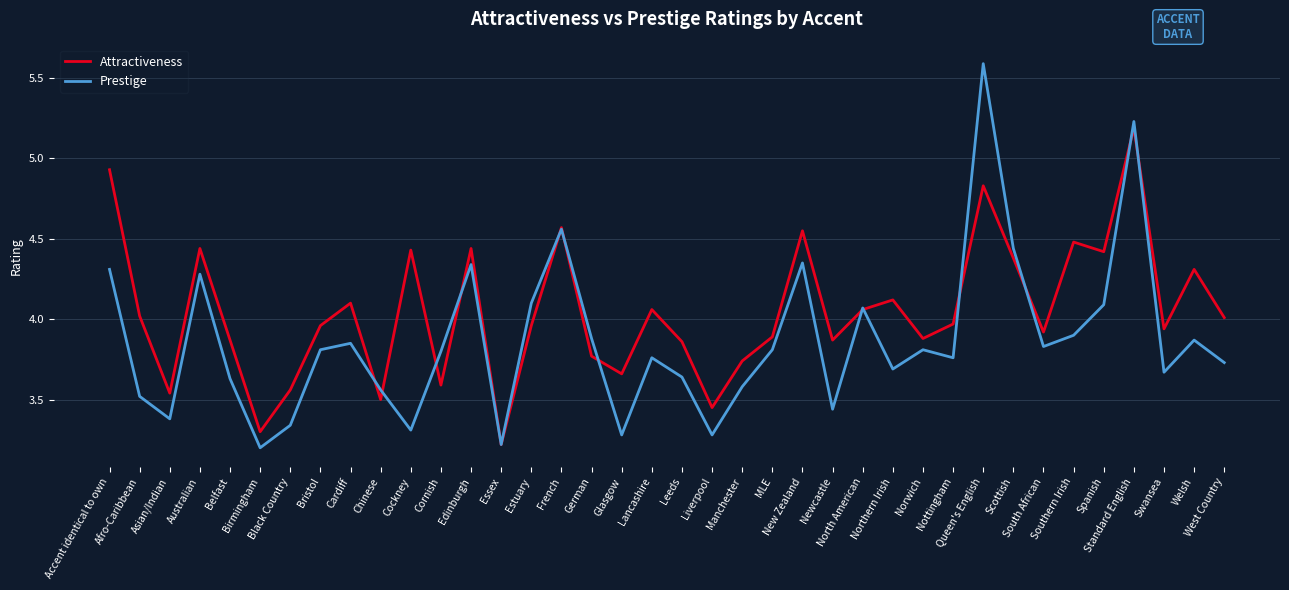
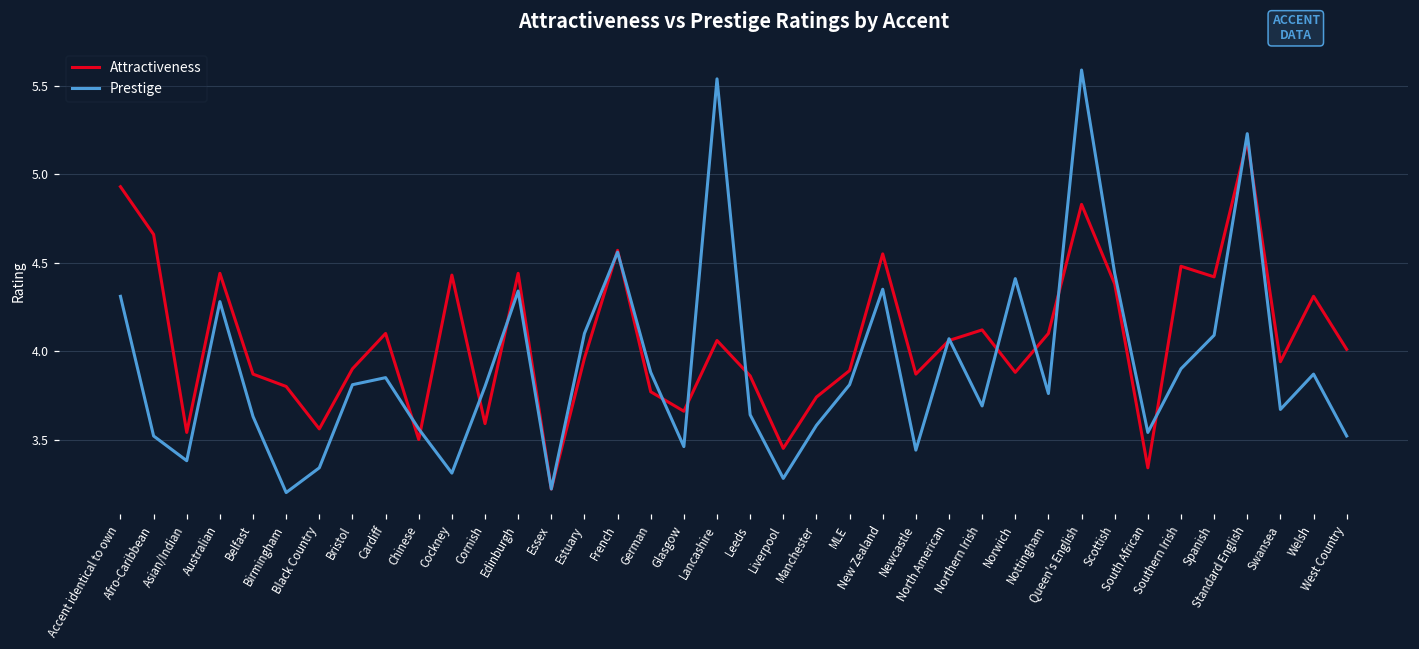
  {
    "Attractiveness": {
      "Accent identical to own": 4.93,
-     "Afro-Caribbean": 4.02,
+     "Afro-Caribbean": 4.66,
      "Asian/Indian": 3.54,
      "Australian": 4.44,
      "Belfast": 3.87,
-     "Birmingham": 3.3,
+     "Birmingham": 3.8,
      "Black Country": 3.56,
-     "Bristol": 3.96,
+     "Bristol": 3.90,
      "Cardiff": 4.10,
      "Chinese": 3.50,
      "Cockney": 4.43,
      "Cornish": 3.59,
      "Edinburgh": 4.44,
      "Estuary": 3.96,
      "German": 3.77,
      "Glasgow": 3.66,
      "Lancashire": 4.06,
      "Leeds": 3.86,
      "Liverpool": 3.45,
      "Manchester": 3.74,
      "MLE": 3.89,
      "New Zealand": 4.55,
      "Newcastle": 3.87,
      "Northern Irish": 4.12,
      "Norwich": 3.88,
-     "Nottingham": 3.97,
+     "Nottingham": 4.10,
      "Queen's English": 4.83,
      "Scottish": 4.38,
-     "South African": 3.92,
+     "South African": 3.34,
      "Southern Irish": 4.48,
      "Spanish": 4.42,
      "Standard English": 5.19,
      "Swansea": 3.94,
      "Welsh": 4.31,
      "West Country": 4.01
    },
    "Prestige": {
      "Accent identical to own": 4.31,
      "Afro-Caribbean": 3.52,
      "Asian/Indian": 3.38,
      "Australian": 4.28,
      "Belfast": 3.63,
      "Birmingham": 3.20,
      "Black Country": 3.34,
      "Bristol": 3.81,
      "Cardiff": 3.85,
      "Chinese": 3.56,
      "Cockney": 3.31,
      "Cornish": 3.80,
      "Edinburgh": 4.34,
      "Estuary": 4.10,
      "German": 3.88,
-     "Glasgow": 3.28,
-     "Lancashire": 3.76,
+     "Glasgow": 3.46,
+     "Lancashire": 5.54,
      "Leeds": 3.64,
      "Liverpool": 3.28,
      "Manchester": 3.58,
      "MLE": 3.81,
      "New Zealand": 4.35,
      "Newcastle": 3.44,
      "Northern Irish": 3.69,
-     "Norwich": 3.81,
+     "Norwich": 4.41,
      "Nottingham": 3.76,
      "Queen's English": 5.59,
      "Scottish": 4.44,
-     "South African": 3.83,
+     "South African": 3.54,
      "Southern Irish": 3.90,
      "Spanish": 4.09,
      "Standard English": 5.23,
      "Swansea": 3.67,
      "Welsh": 3.87,
-     "West Country": 3.73
+     "West Country": 3.52
    }
  }
